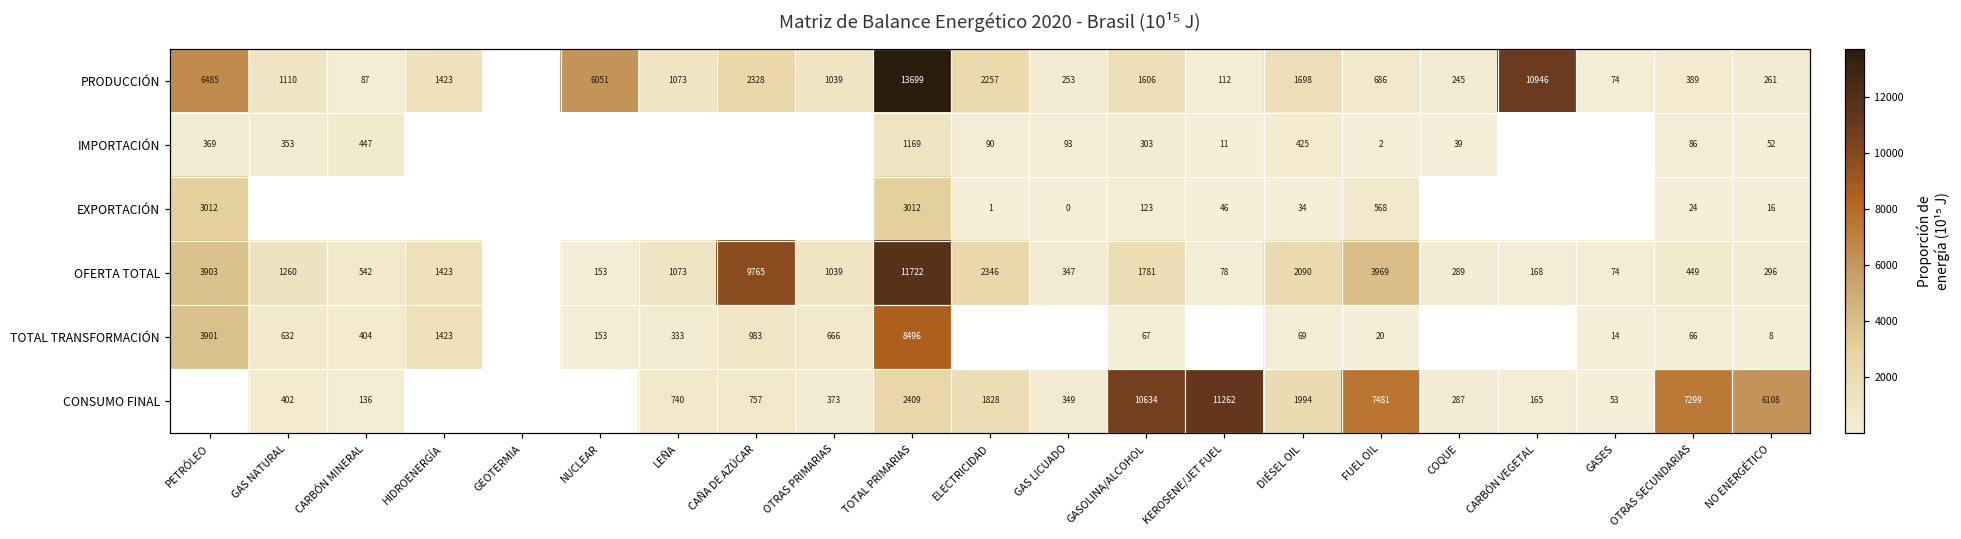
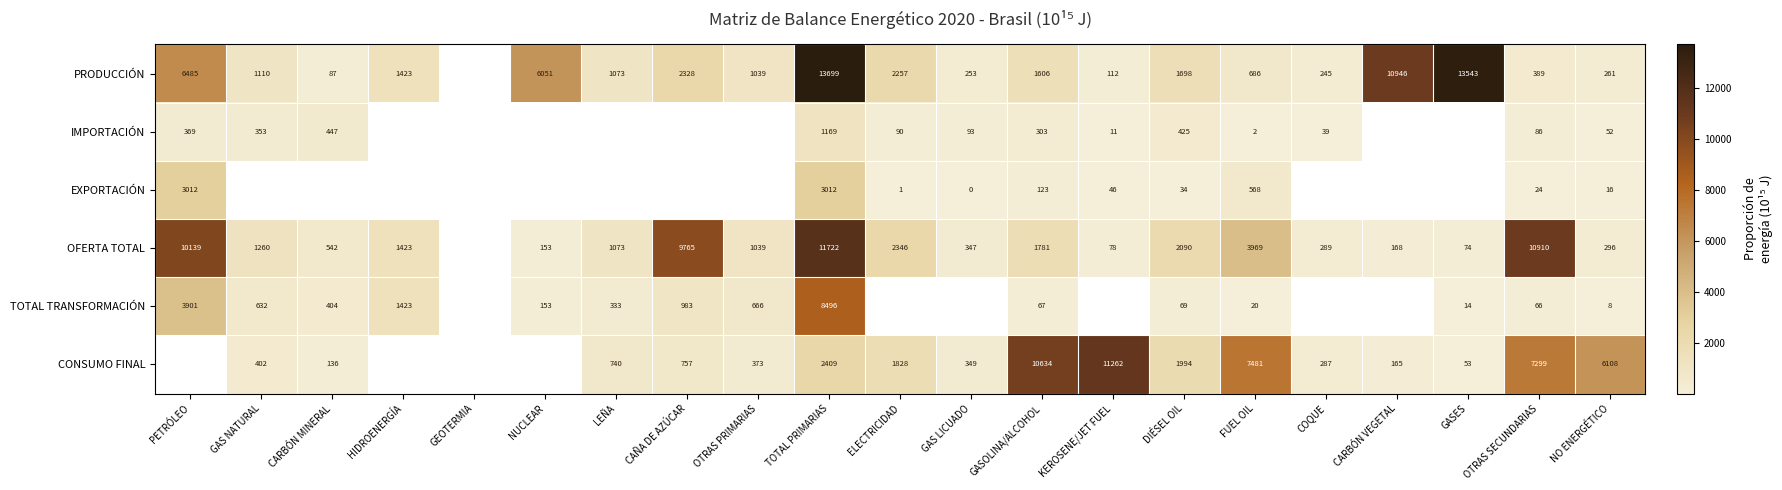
  {
    "PRODUCCIÓN": {
      "PETRÓLEO": 6485,
      "GAS NATURAL": 1110,
      "CARBÓN MINERAL": 87,
      "HIDROENERGÍA": 1423,
      "NUCLEAR": 6051,
      "LEÑA": 1073,
      "CAÑA DE AZÚCAR": 2328,
      "OTRAS PRIMARIAS": 1039,
      "TOTAL PRIMARIAS": 13699,
      "ELECTRICIDAD": 2257,
      "GAS LICUADO": 253,
      "GASOLINA/ALCOHOL": 1606,
      "KEROSENE/JET FUEL": 112,
      "DIÉSEL OIL": 1698,
      "FUEL OIL": 686,
      "COQUE": 245,
      "CARBÓN VEGETAL": 10946,
-     "GASES": 74,
+     "GASES": 13543,
      "OTRAS SECUNDARIAS": 389,
      "NO ENERGÉTICO": 261
    },
    "IMPORTACIÓN": {
      "PETRÓLEO": 369,
      "GAS NATURAL": 353,
      "CARBÓN MINERAL": 447,
      "TOTAL PRIMARIAS": 1169,
      "ELECTRICIDAD": 90,
      "GAS LICUADO": 93,
      "GASOLINA/ALCOHOL": 303,
      "KEROSENE/JET FUEL": 11,
      "DIÉSEL OIL": 425,
      "FUEL OIL": 2,
      "COQUE": 39,
      "OTRAS SECUNDARIAS": 86,
      "NO ENERGÉTICO": 52
    },
    "EXPORTACIÓN": {
      "PETRÓLEO": 3012,
      "TOTAL PRIMARIAS": 3012,
      "ELECTRICIDAD": 1,
      "GAS LICUADO": 0,
      "GASOLINA/ALCOHOL": 123,
      "KEROSENE/JET FUEL": 46,
      "DIÉSEL OIL": 34,
      "FUEL OIL": 568,
      "OTRAS SECUNDARIAS": 24,
      "NO ENERGÉTICO": 16
    },
    "OFERTA TOTAL": {
-     "PETRÓLEO": 3903,
+     "PETRÓLEO": 10139,
      "GAS NATURAL": 1260,
      "CARBÓN MINERAL": 542,
      "HIDROENERGÍA": 1423,
      "NUCLEAR": 153,
      "LEÑA": 1073,
      "CAÑA DE AZÚCAR": 9765,
      "OTRAS PRIMARIAS": 1039,
      "TOTAL PRIMARIAS": 11722,
      "ELECTRICIDAD": 2346,
      "GAS LICUADO": 347,
      "GASOLINA/ALCOHOL": 1781,
      "KEROSENE/JET FUEL": 78,
      "DIÉSEL OIL": 2090,
      "FUEL OIL": 3969,
      "COQUE": 289,
      "CARBÓN VEGETAL": 168,
      "GASES": 74,
-     "OTRAS SECUNDARIAS": 449,
+     "OTRAS SECUNDARIAS": 10910,
      "NO ENERGÉTICO": 296
    },
    "TOTAL TRANSFORMACIÓN": {
      "PETRÓLEO": 3901,
      "GAS NATURAL": 632,
      "CARBÓN MINERAL": 404,
      "HIDROENERGÍA": 1423,
      "NUCLEAR": 153,
      "LEÑA": 333,
      "CAÑA DE AZÚCAR": 983,
      "OTRAS PRIMARIAS": 666,
      "TOTAL PRIMARIAS": 8496,
      "GASOLINA/ALCOHOL": 67,
      "DIÉSEL OIL": 69,
      "FUEL OIL": 20,
      "GASES": 14,
      "OTRAS SECUNDARIAS": 66,
      "NO ENERGÉTICO": 8
    },
    "CONSUMO FINAL": {
      "GAS NATURAL": 402,
      "CARBÓN MINERAL": 136,
      "LEÑA": 740,
      "CAÑA DE AZÚCAR": 757,
      "OTRAS PRIMARIAS": 373,
      "TOTAL PRIMARIAS": 2409,
      "ELECTRICIDAD": 1828,
      "GAS LICUADO": 349,
      "GASOLINA/ALCOHOL": 10634,
      "KEROSENE/JET FUEL": 11262,
      "DIÉSEL OIL": 1994,
      "FUEL OIL": 7481,
      "COQUE": 287,
      "CARBÓN VEGETAL": 165,
      "GASES": 53,
      "OTRAS SECUNDARIAS": 7299,
      "NO ENERGÉTICO": 6108
    }
  }
